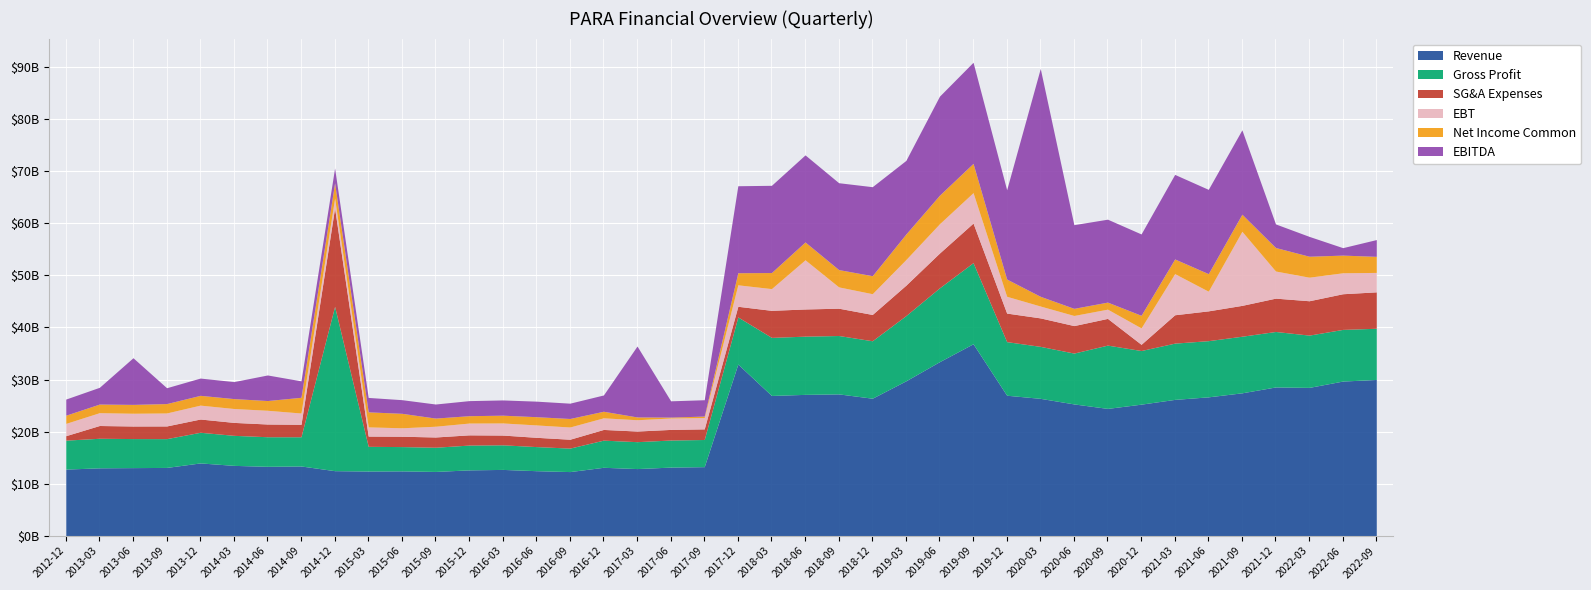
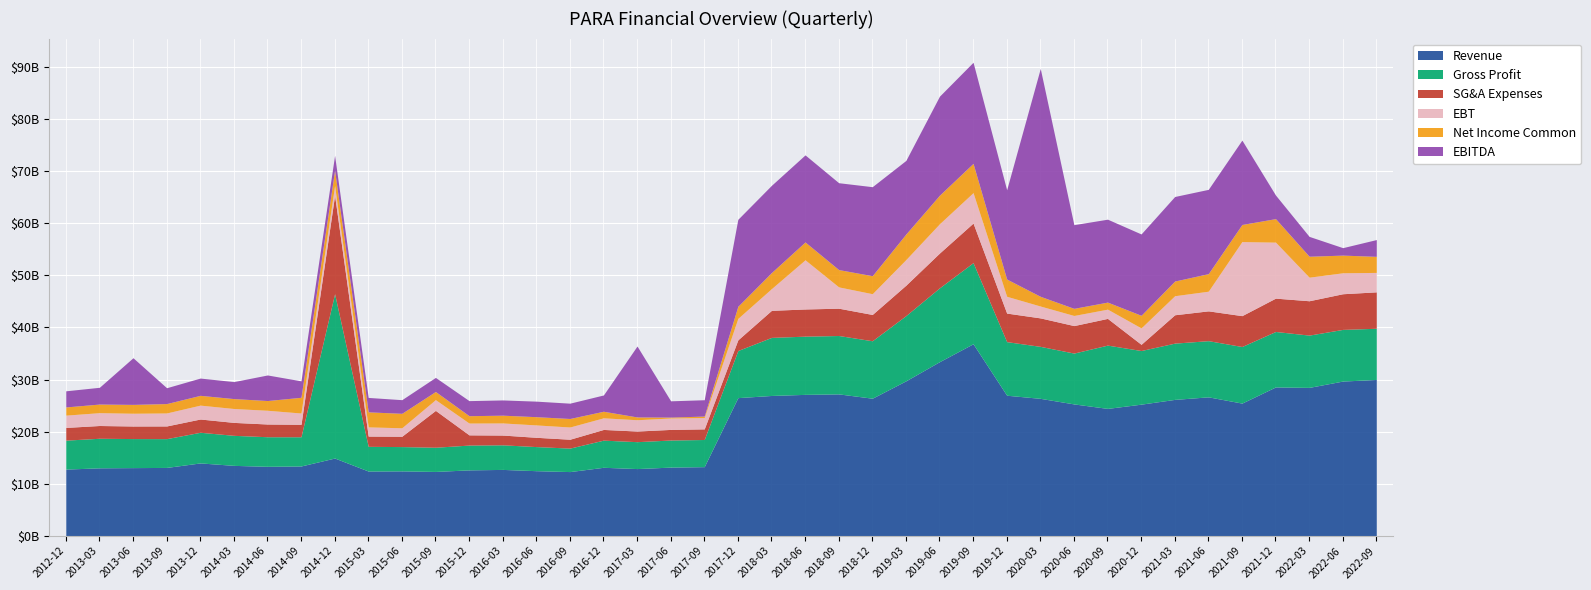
  {
    "Revenue": {
      "2012-12": "$13000000000",
      "2013-03": "$13000000000",
      "2013-06": "$13000000000",
      "2013-09": "$13000000000",
      "2013-12": "$14000000000",
      "2014-03": "$14000000000",
      "2014-06": "$13000000000",
      "2014-09": "$13000000000",
-     "2014-12": "$13000000000",
+     "2014-12": "$15000000000",
      "2015-03": "$12000000000",
      "2015-06": "$12000000000",
      "2015-09": "$12000000000",
      "2015-12": "$13000000000",
      "2016-03": "$13000000000",
      "2016-06": "$13000000000",
      "2016-09": "$12000000000",
      "2016-12": "$13000000000",
      "2017-03": "$13000000000",
      "2017-06": "$13000000000",
      "2017-09": "$13000000000",
-     "2017-12": "$33000000000",
+     "2017-12": "$27000000000",
      "2018-03": "$27000000000",
      "2018-06": "$27000000000",
      "2018-09": "$27000000000",
      "2018-12": "$26000000000",
      "2019-03": "$30000000000",
      "2019-06": "$33000000000",
      "2019-09": "$37000000000",
      "2019-12": "$27000000000",
      "2020-03": "$26000000000",
      "2020-06": "$25000000000",
      "2020-09": "$24000000000",
      "2020-12": "$25000000000",
      "2021-03": "$26000000000",
      "2021-06": "$27000000000",
-     "2021-09": "$27000000000",
+     "2021-09": "$25000000000",
      "2021-12": "$29000000000",
      "2022-03": "$29000000000",
      "2022-06": "$30000000000",
      "2022-09": "$30000000000"
    },
    "SG&A Expenses": {
-     "2012-12": "$1000000000",
+     "2012-12": "$2000000000",
      "2013-03": "$2000000000",
      "2013-06": "$2000000000",
      "2013-09": "$2000000000",
      "2013-12": "$3000000000",
      "2014-03": "$2000000000",
      "2014-06": "$2000000000",
      "2014-09": "$2000000000",
      "2014-12": "$19000000000",
      "2015-03": "$2000000000",
      "2015-06": "$2000000000",
-     "2015-09": "$2000000000",
+     "2015-09": "$7000000000",
      "2015-12": "$2000000000",
      "2016-03": "$2000000000",
      "2016-06": "$2000000000",
      "2016-09": "$2000000000",
      "2016-12": "$2000000000",
      "2017-03": "$2000000000",
      "2017-06": "$2000000000",
      "2017-09": "$2000000000",
      "2017-12": "$2000000000",
      "2018-03": "$5000000000",
      "2018-06": "$5000000000",
      "2018-09": "$5000000000",
      "2018-12": "$5000000000",
      "2019-03": "$6000000000",
      "2019-06": "$7000000000",
      "2019-09": "$8000000000",
      "2019-12": "$5000000000",
      "2020-03": "$5000000000",
      "2020-06": "$5000000000",
      "2020-09": "$5000000000",
      "2020-12": "$1000000000",
      "2021-03": "$5000000000",
      "2021-06": "$6000000000",
      "2021-09": "$6000000000",
      "2021-12": "$6000000000",
      "2022-03": "$7000000000",
      "2022-06": "$7000000000",
      "2022-09": "$7000000000"
    },
    "EBT": {
      "2012-12": "$2000000000",
      "2013-03": "$2000000000",
      "2013-06": "$2000000000",
      "2013-09": "$2000000000",
      "2013-12": "$3000000000",
      "2014-03": "$3000000000",
      "2014-06": "$3000000000",
      "2014-09": "$2000000000",
      "2014-12": "$2000000000",
      "2015-03": "$2000000000",
      "2015-06": "$2000000000",
      "2015-09": "$2000000000",
      "2015-12": "$2000000000",
      "2016-03": "$2000000000",
      "2016-06": "$2000000000",
      "2016-09": "$2000000000",
      "2016-12": "$2000000000",
      "2017-03": "$2000000000",
      "2017-12": "$4000000000",
      "2018-03": "$4000000000",
      "2018-06": "$9000000000",
      "2018-09": "$4000000000",
      "2018-12": "$4000000000",
      "2019-03": "$5000000000",
      "2019-06": "$6000000000",
      "2019-09": "$6000000000",
      "2019-12": "$3000000000",
      "2020-03": "$2000000000",
      "2020-06": "$2000000000",
      "2020-09": "$2000000000",
      "2020-12": "$3000000000",
-     "2021-03": "$8000000000",
+     "2021-03": "$4000000000",
      "2021-06": "$4000000000",
      "2021-09": "$14000000000",
-     "2021-12": "$5000000000",
+     "2021-12": "$11000000000",
      "2022-03": "$5000000000",
      "2022-06": "$4000000000",
      "2022-09": "$4000000000"
    }
  }
